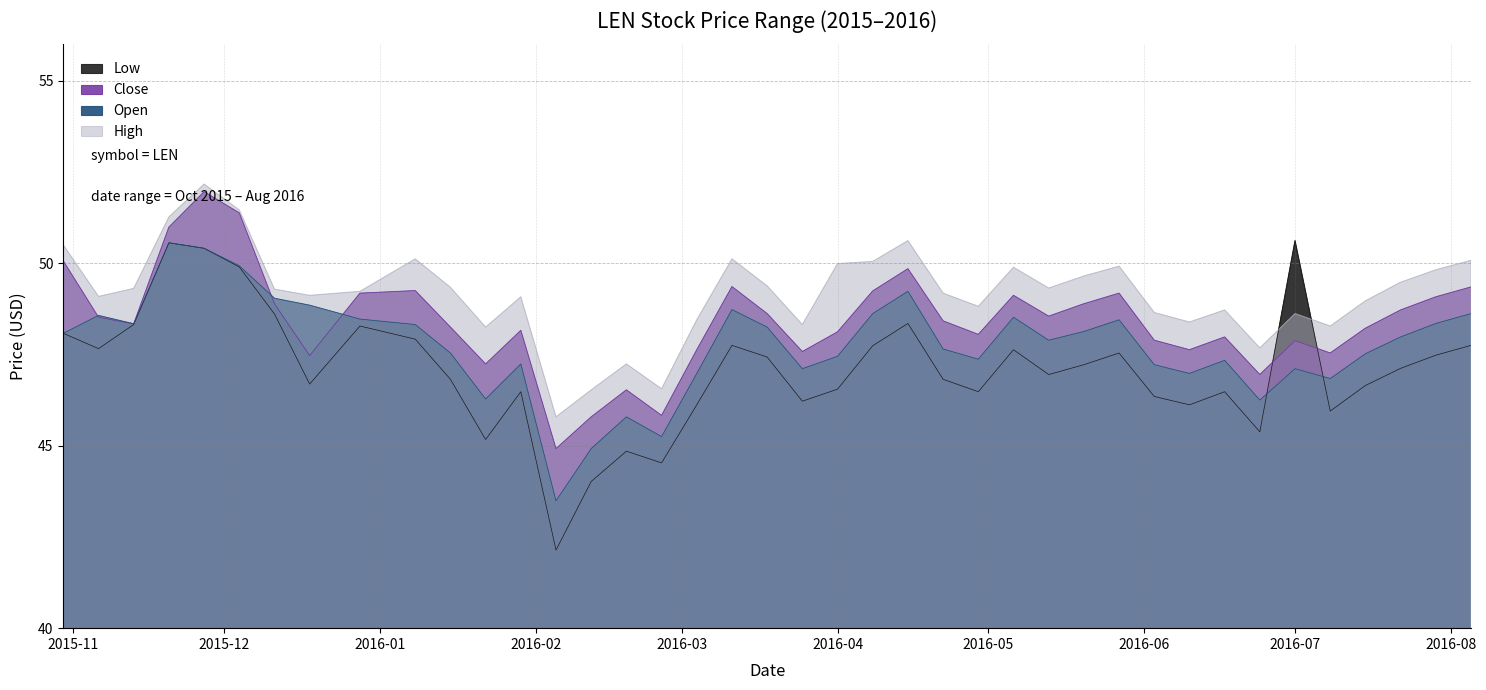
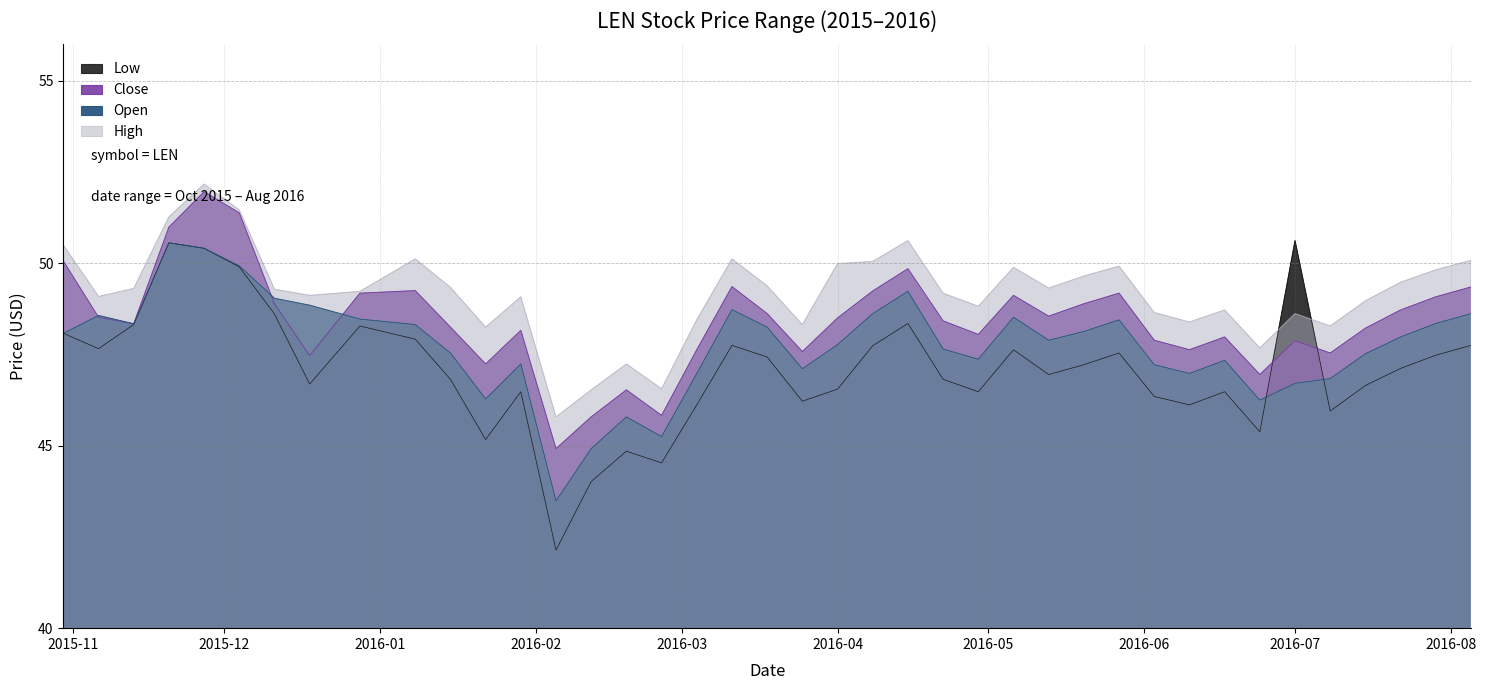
  {
    "Low": {
      "2016-04": 46.6,
      "2016-07": 50.6
    },
    "Close": {
-     "2016-04": 48.1,
+     "2016-04": 48.5,
      "2016-07": 47.9
    },
    "Open": {
-     "2016-04": 47.5,
-     "2016-07": 47.1
+     "2016-04": 47.8,
+     "2016-07": 46.7
    },
    "High": {
      "2016-04": 50.0,
      "2016-07": 48.6
    }
  }
